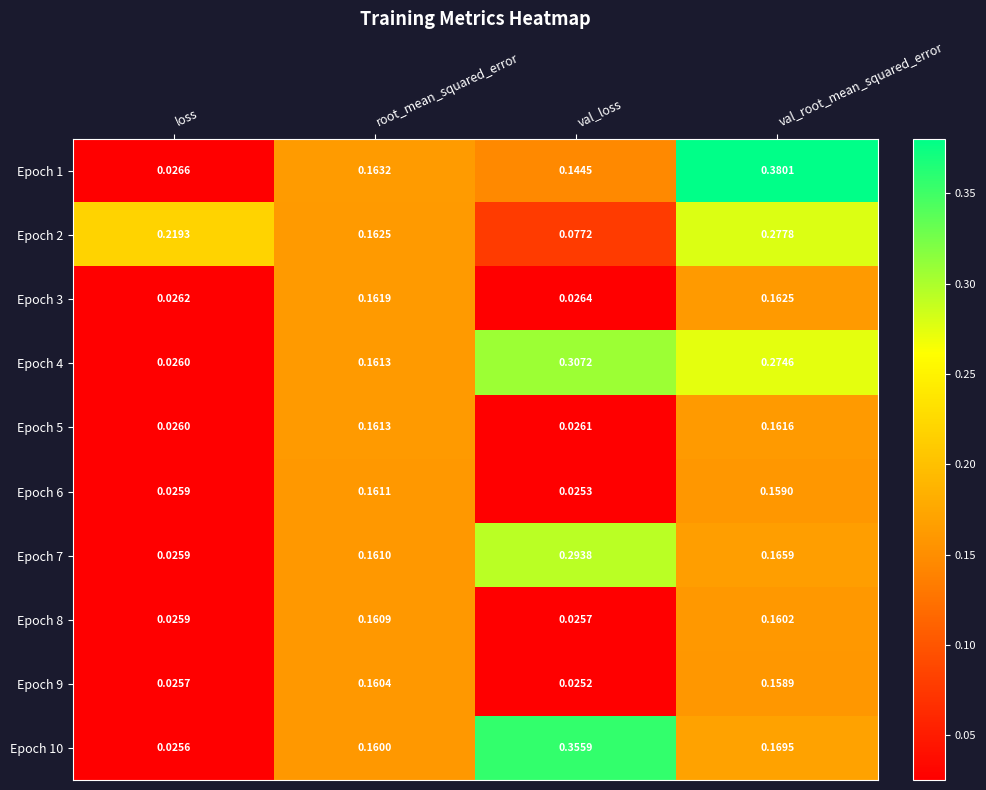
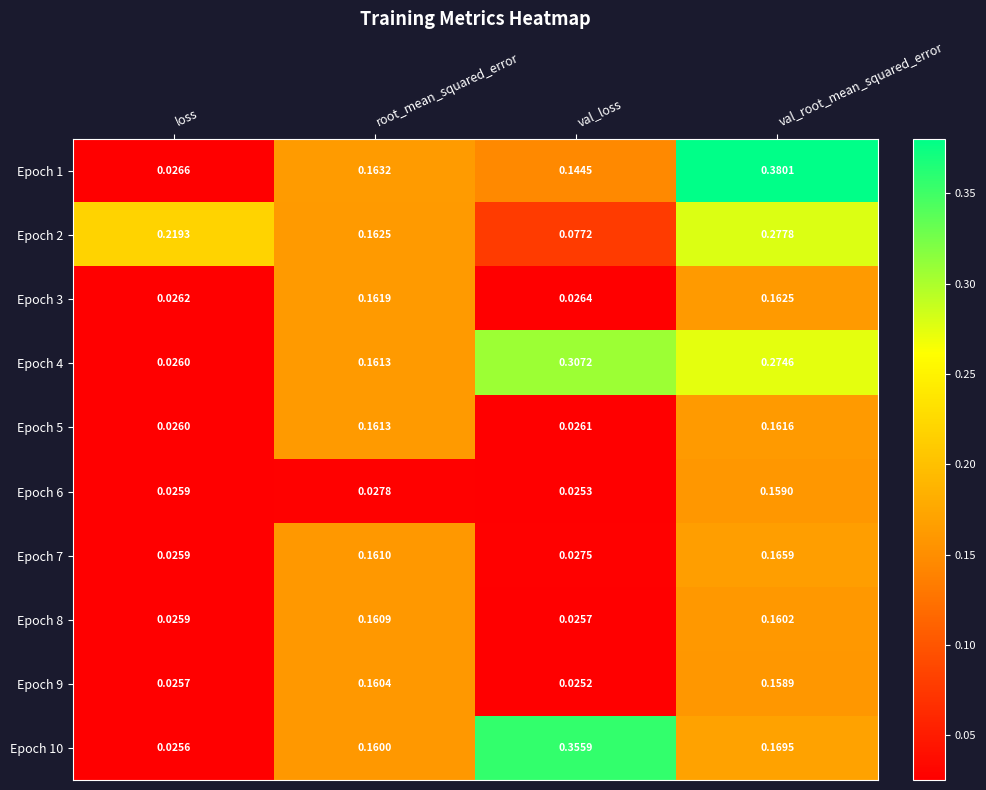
  {
    "Epoch 1": {
      "loss": 0.0266,
      "root_mean_squared_error": 0.1632,
      "val_loss": 0.1445,
      "val_root_mean_squared_error": 0.3801
    },
    "Epoch 2": {
      "loss": 0.2193,
      "root_mean_squared_error": 0.1625,
      "val_loss": 0.0772,
      "val_root_mean_squared_error": 0.2778
    },
    "Epoch 3": {
      "loss": 0.0262,
      "root_mean_squared_error": 0.1619,
      "val_loss": 0.0264,
      "val_root_mean_squared_error": 0.1625
    },
    "Epoch 4": {
      "loss": 0.0260,
      "root_mean_squared_error": 0.1613,
      "val_loss": 0.3072,
      "val_root_mean_squared_error": 0.2746
    },
    "Epoch 5": {
      "loss": 0.0260,
      "root_mean_squared_error": 0.1613,
      "val_loss": 0.0261,
      "val_root_mean_squared_error": 0.1616
    },
    "Epoch 6": {
      "loss": 0.0259,
-     "root_mean_squared_error": 0.1611,
+     "root_mean_squared_error": 0.0278,
      "val_loss": 0.0253,
      "val_root_mean_squared_error": 0.1590
    },
    "Epoch 7": {
      "loss": 0.0259,
      "root_mean_squared_error": 0.1610,
-     "val_loss": 0.2938,
+     "val_loss": 0.0275,
      "val_root_mean_squared_error": 0.1659
    },
    "Epoch 8": {
      "loss": 0.0259,
      "root_mean_squared_error": 0.1609,
      "val_loss": 0.0257,
      "val_root_mean_squared_error": 0.1602
    },
    "Epoch 9": {
      "loss": 0.0257,
      "root_mean_squared_error": 0.1604,
      "val_loss": 0.0252,
      "val_root_mean_squared_error": 0.1589
    },
    "Epoch 10": {
      "loss": 0.0256,
      "root_mean_squared_error": 0.1600,
      "val_loss": 0.3559,
      "val_root_mean_squared_error": 0.1695
    }
  }
